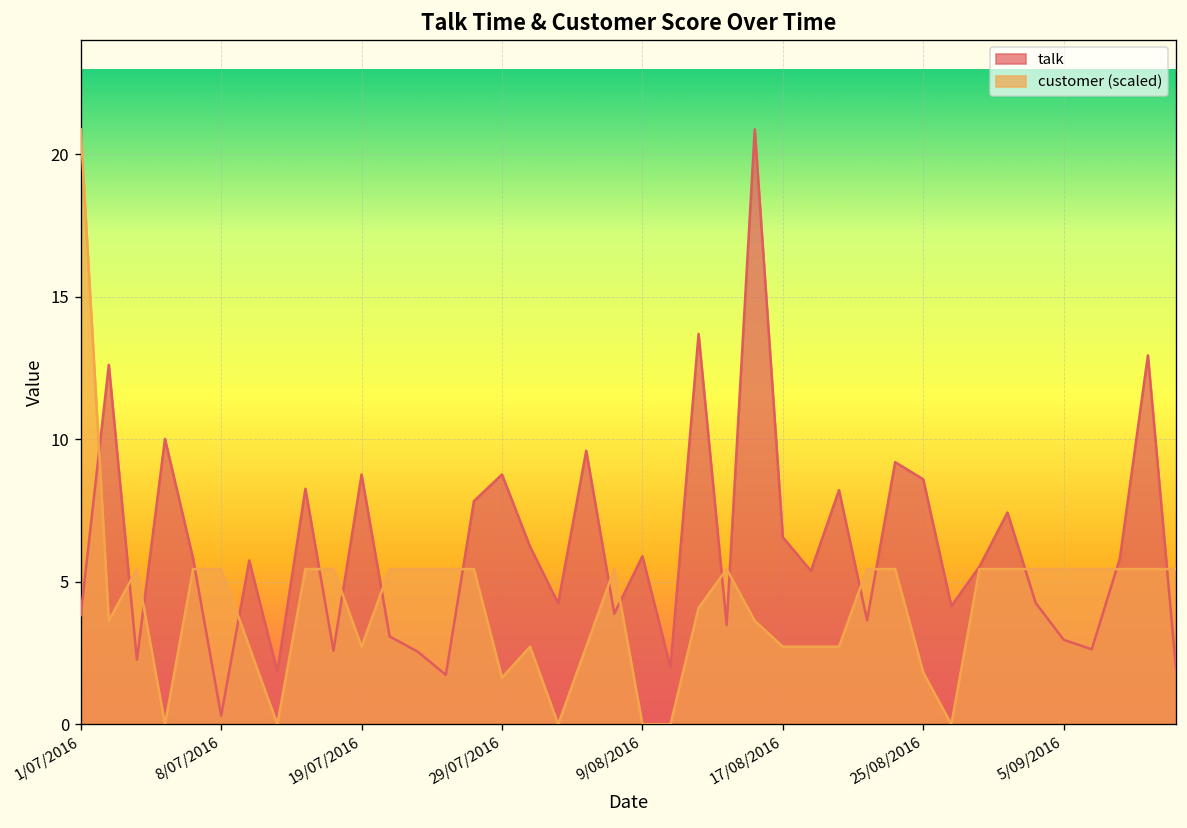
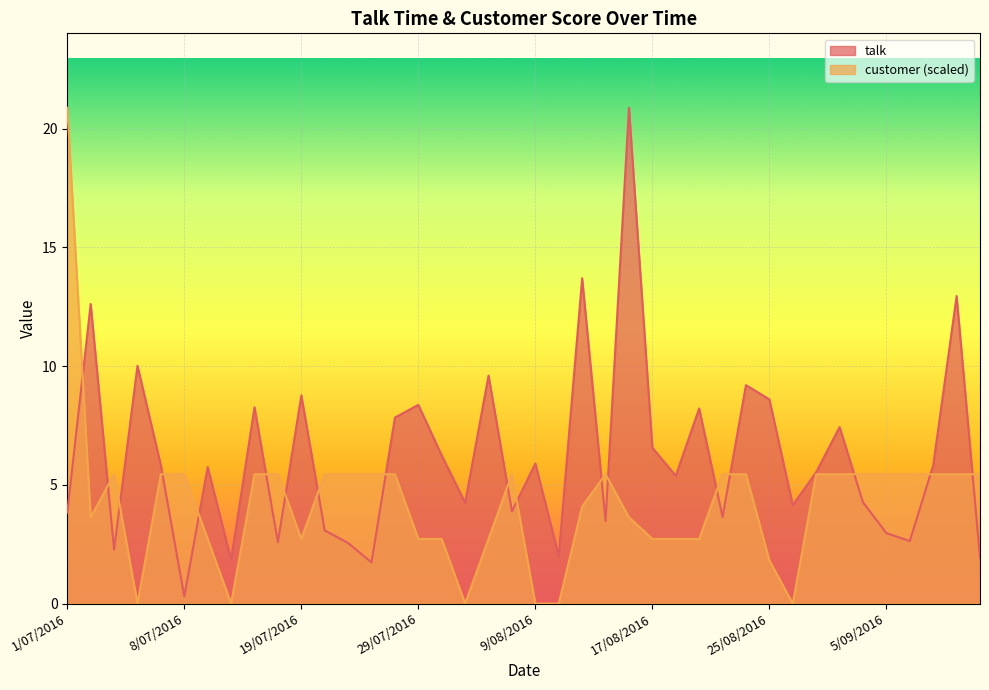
  {
    "talk": {
      "1/07/2016": 3.8,
      "8/07/2016": 0.3,
      "19/07/2016": 8.8,
-     "29/07/2016": 8.8,
+     "29/07/2016": 8.4,
      "9/08/2016": 5.9,
      "17/08/2016": 6.6,
      "25/08/2016": 8.6,
      "5/09/2016": 3.0
    },
    "customer (scaled)": {
      "1/07/2016": 20.9,
      "8/07/2016": 5.4,
      "19/07/2016": 2.7,
-     "29/07/2016": 1.6,
+     "29/07/2016": 2.7,
      "9/08/2016": 0.0,
      "17/08/2016": 2.7,
      "25/08/2016": 1.8,
      "5/09/2016": 5.4
    }
  }
